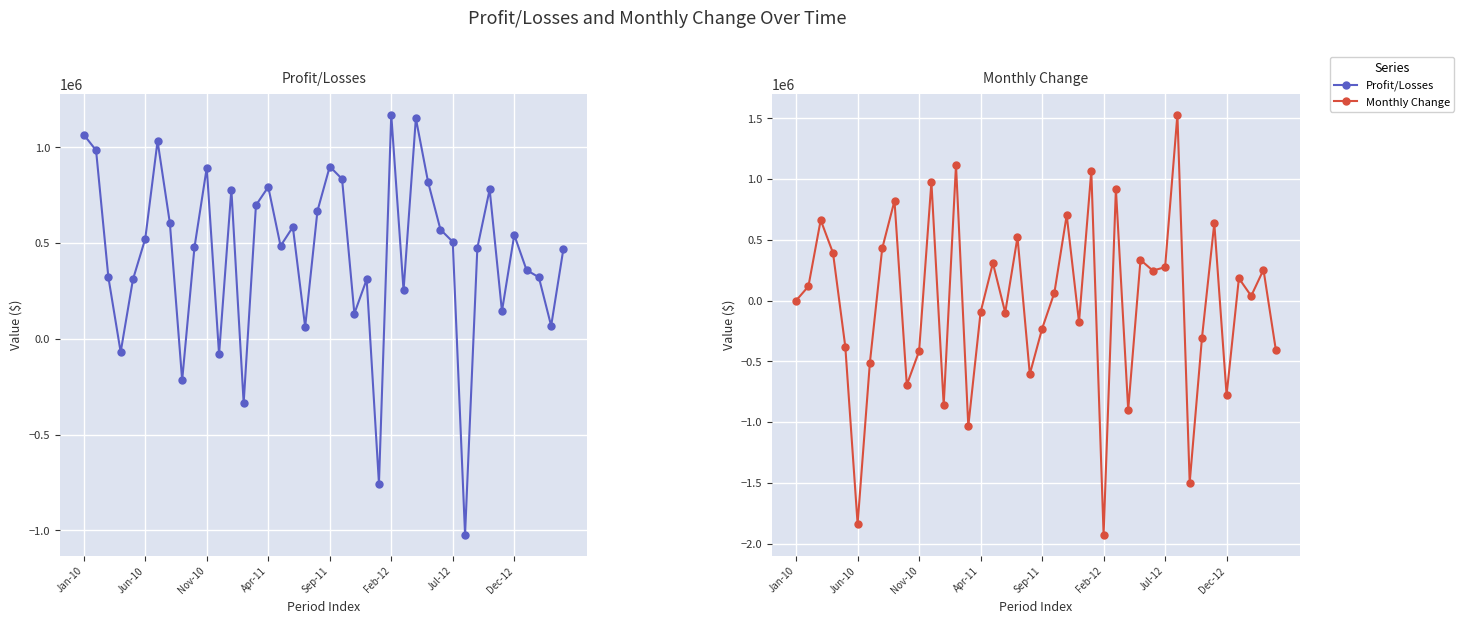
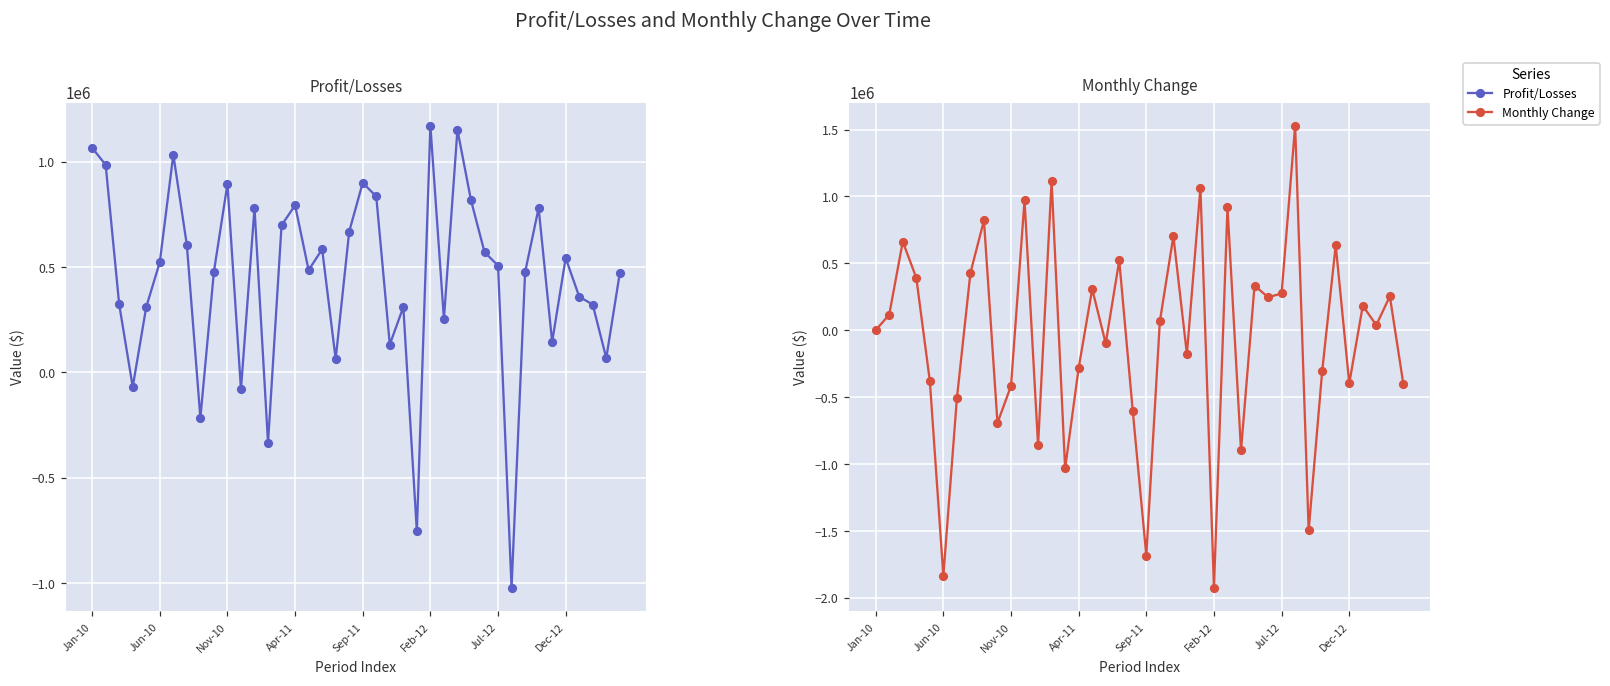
  {
    "Profit/Losses": {
      "Jan-10": 1070000,
      "Jun-10": 520000,
      "Nov-10": 890000,
      "Apr-11": 790000,
      "Sep-11": 900000,
      "Feb-12": 1170000,
      "Jul-12": 510000,
      "Dec-12": 540000
    },
    "Monthly Change": {
      "Jan-10": 0,
      "Jun-10": -1840000,
      "Nov-10": -420000,
-     "Apr-11": -100000,
-     "Sep-11": -230000,
+     "Apr-11": -280000,
+     "Sep-11": -1690000,
      "Feb-12": -1930000,
      "Jul-12": 270000,
-     "Dec-12": -780000
+     "Dec-12": -400000
    }
  }
